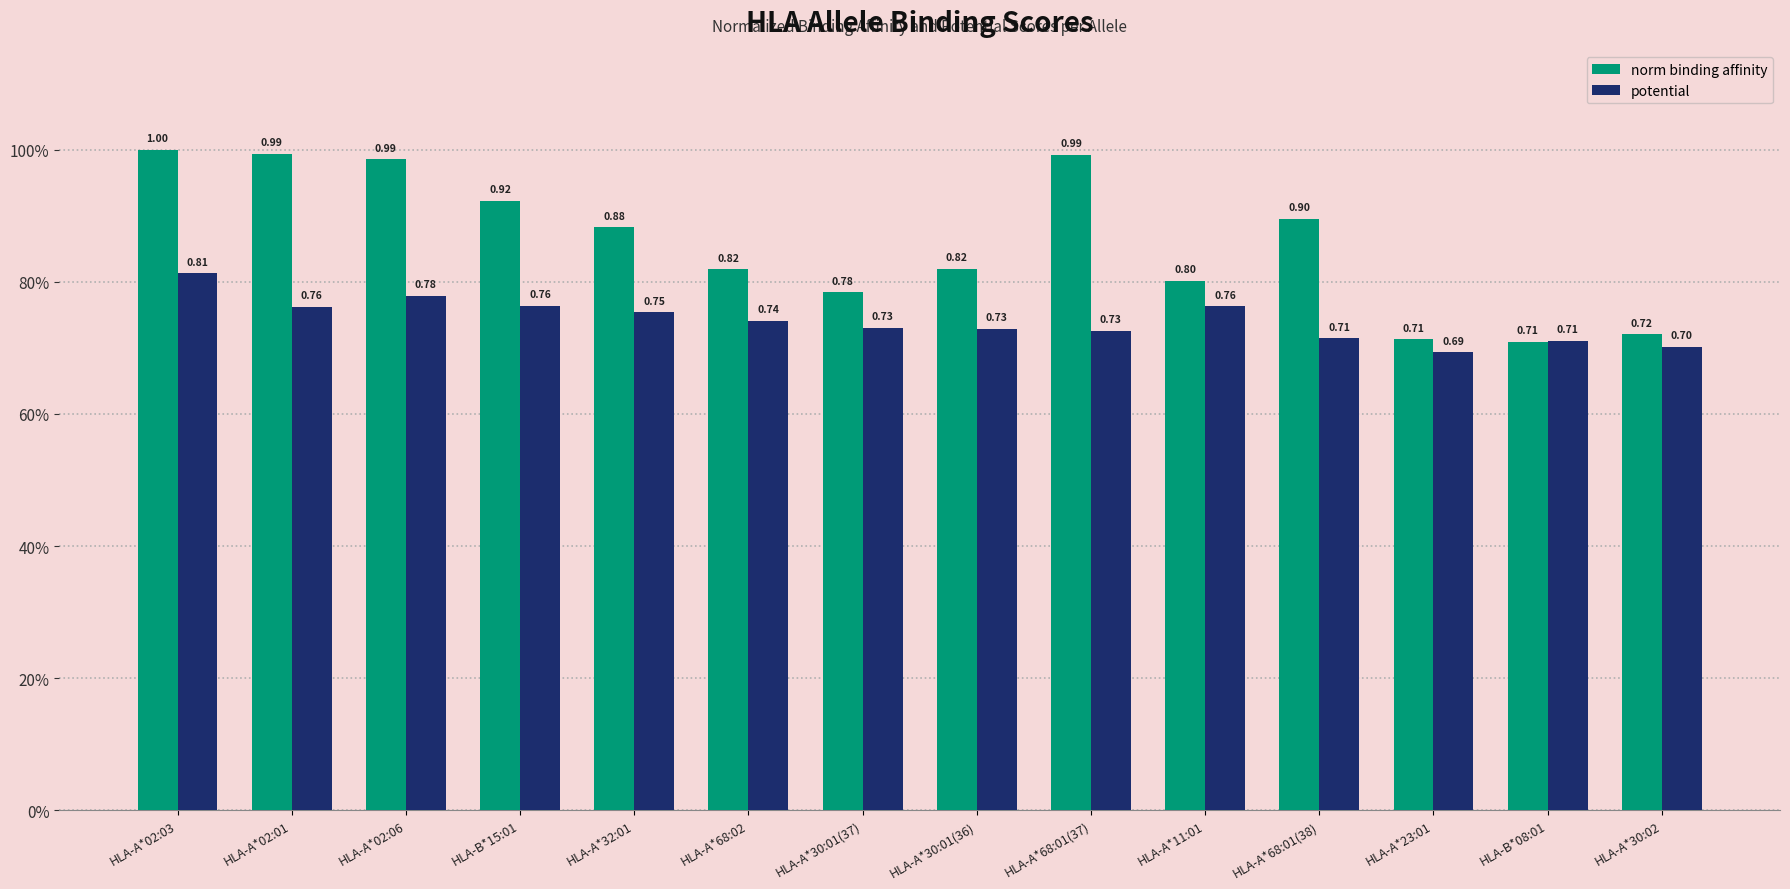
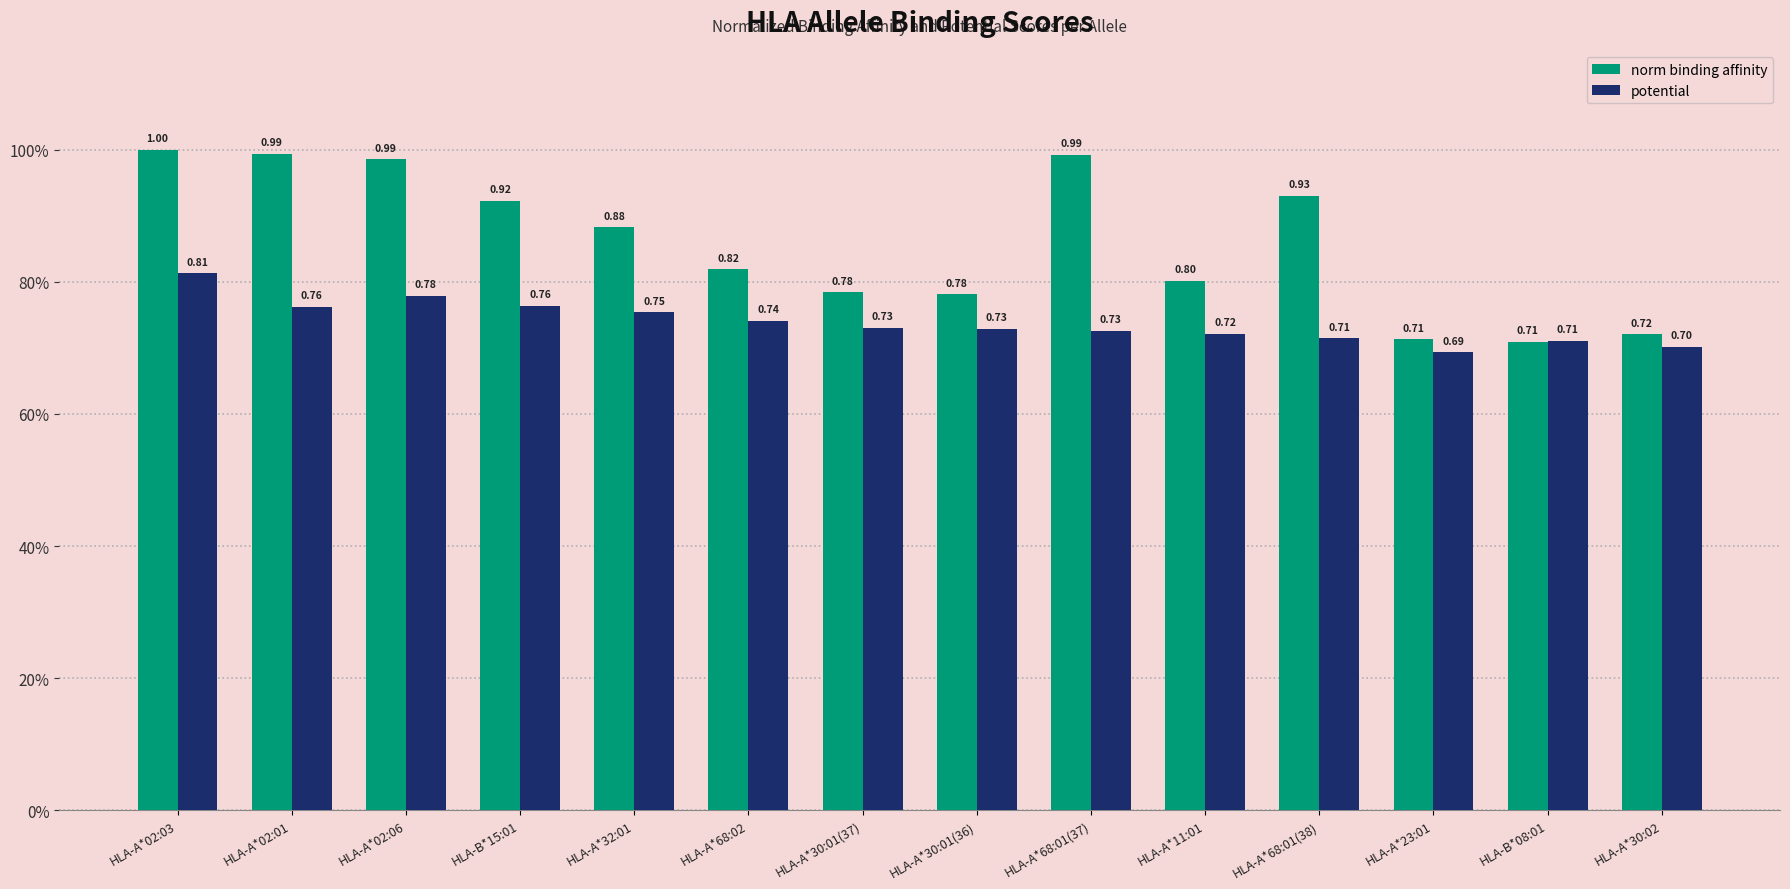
  {
    "norm binding affinity": {
      "HLA-A*02:03": 1.00,
      "HLA-A*02:01": 0.99,
      "HLA-A*02:06": 0.99,
      "HLA-B*15:01": 0.92,
      "HLA-A*32:01": 0.88,
      "HLA-A*68:02": 0.82,
      "HLA-A*30:01(37)": 0.78,
-     "HLA-A*30:01(36)": 0.82,
+     "HLA-A*30:01(36)": 0.78,
      "HLA-A*68:01(37)": 0.99,
      "HLA-A*11:01": 0.80,
-     "HLA-A*68:01(38)": 0.90,
+     "HLA-A*68:01(38)": 0.93,
      "HLA-A*23:01": 0.71,
      "HLA-B*08:01": 0.71,
      "HLA-A*30:02": 0.72
    },
    "potential": {
      "HLA-A*02:03": 0.81,
      "HLA-A*02:01": 0.76,
      "HLA-A*02:06": 0.78,
      "HLA-B*15:01": 0.76,
      "HLA-A*32:01": 0.75,
      "HLA-A*68:02": 0.74,
      "HLA-A*30:01(37)": 0.73,
      "HLA-A*30:01(36)": 0.73,
      "HLA-A*68:01(37)": 0.73,
-     "HLA-A*11:01": 0.76,
+     "HLA-A*11:01": 0.72,
      "HLA-A*68:01(38)": 0.71,
      "HLA-A*23:01": 0.69,
      "HLA-B*08:01": 0.71,
      "HLA-A*30:02": 0.70
    }
  }
